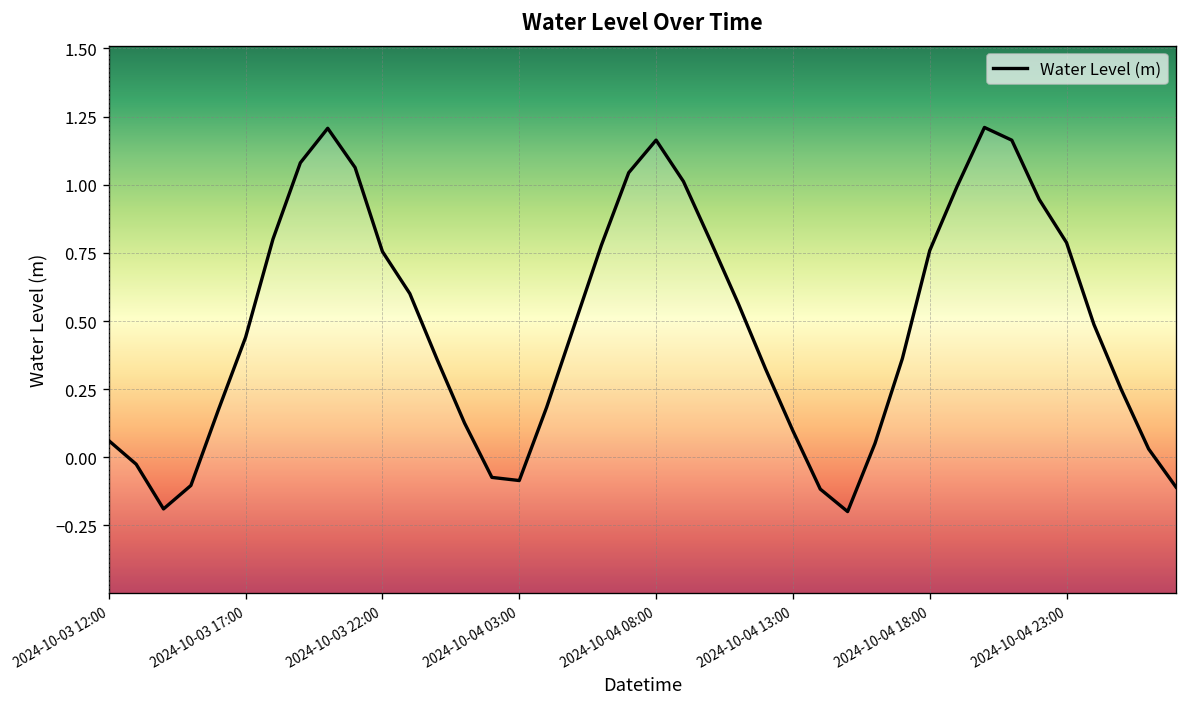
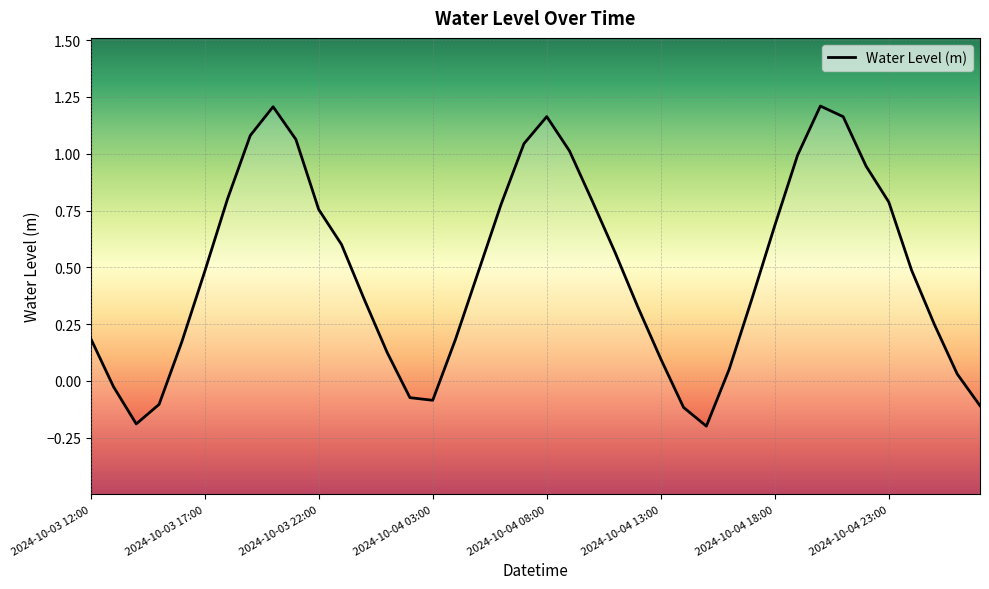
  {
-   "2024-10-03 12:00": 0.06,
-   "2024-10-03 17:00": 0.44,
+   "2024-10-03 12:00": 0.19,
+   "2024-10-03 17:00": 0.48,
    "2024-10-03 22:00": 0.75,
    "2024-10-04 03:00": -0.09,
    "2024-10-04 08:00": 1.16,
    "2024-10-04 13:00": 0.10,
-   "2024-10-04 18:00": 0.76,
+   "2024-10-04 18:00": 0.68,
    "2024-10-04 23:00": 0.79
  }
